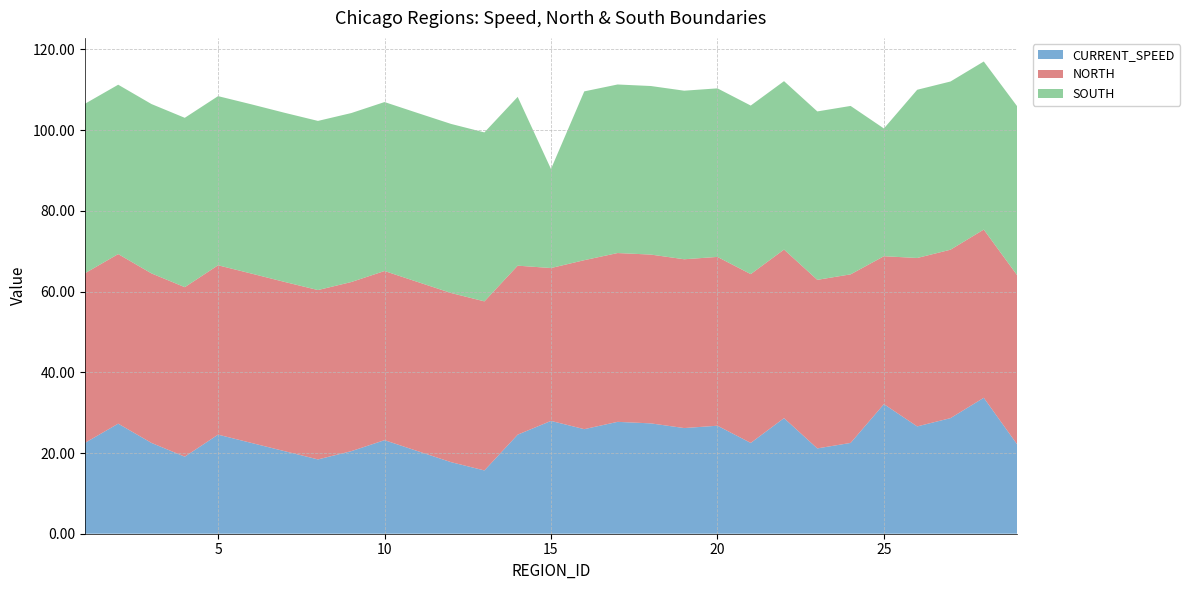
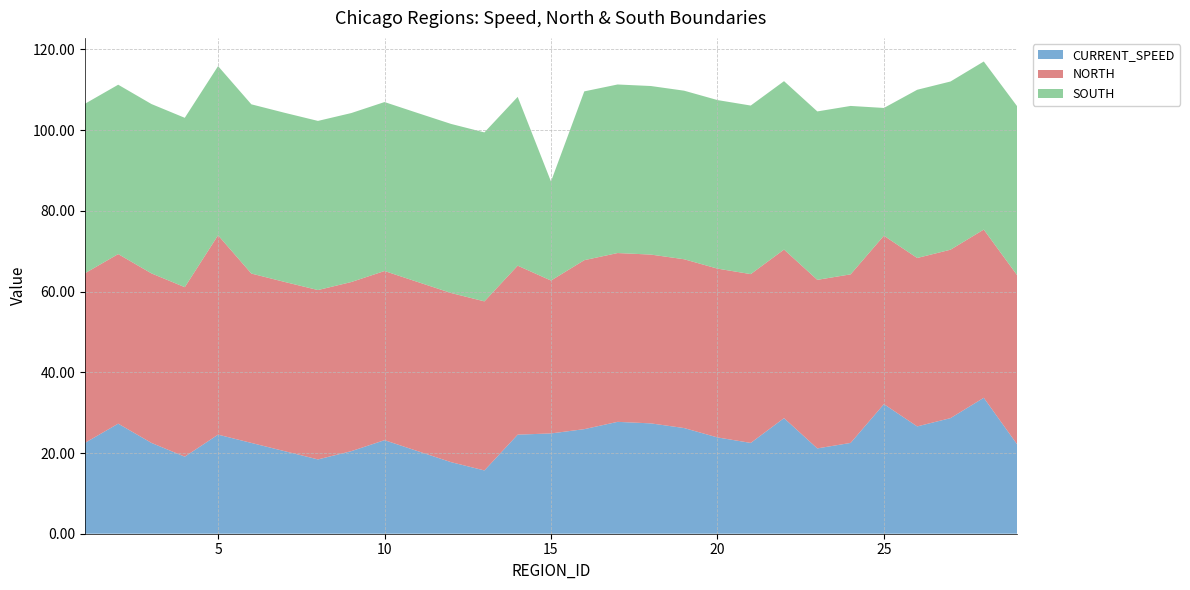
  {
    "CURRENT_SPEED": {
      "5": 25,
      "10": 23,
-     "15": 28,
-     "20": 27,
+     "15": 25,
+     "20": 24,
      "25": 32
    },
    "NORTH": {
-     "5": 42,
+     "5": 49,
      "10": 42,
      "15": 38,
      "20": 42,
-     "25": 37
+     "25": 42
    },
    "SOUTH": {
      "5": 42,
      "10": 42,
      "15": 25,
      "20": 42,
      "25": 32
    }
  }
